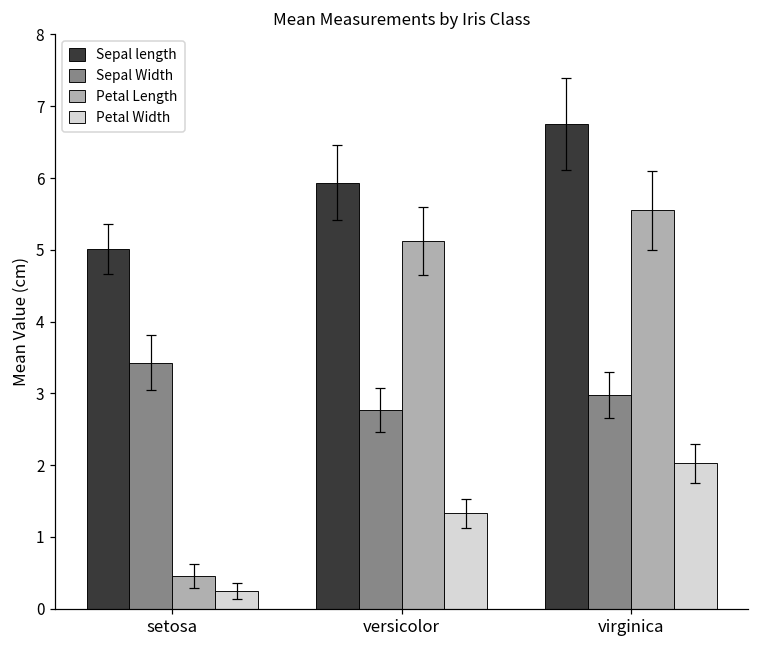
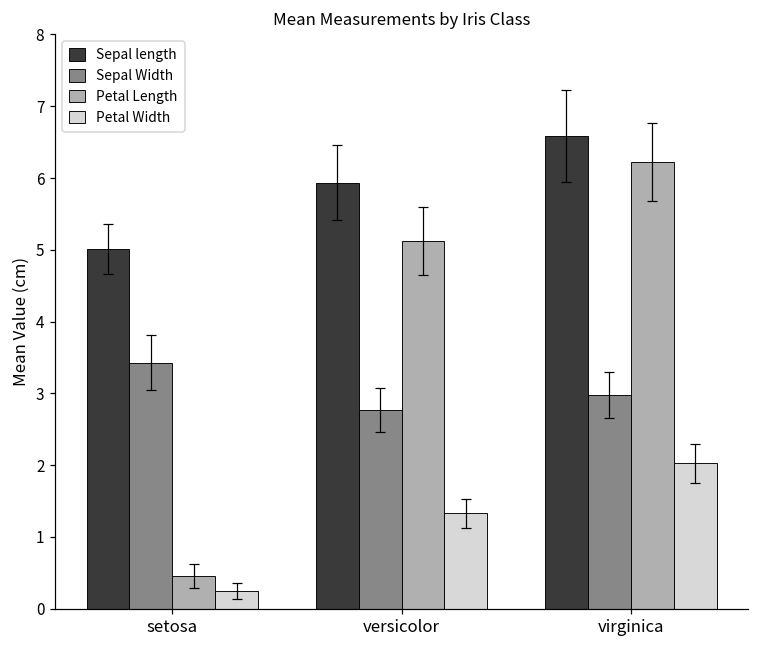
  {
    "Sepal length": {
      "setosa": 5.0,
      "versicolor": 5.9,
-     "virginica": 6.8
+     "virginica": 6.6
    },
    "Sepal Width": {
      "setosa": 3.4,
      "versicolor": 2.8,
      "virginica": 3.0
    },
    "Petal Length": {
      "setosa": 0.5,
      "versicolor": 5.1,
-     "virginica": 5.6
+     "virginica": 6.2
    },
    "Petal Width": {
      "setosa": 0.2,
      "versicolor": 1.3,
      "virginica": 2.0
    }
  }
